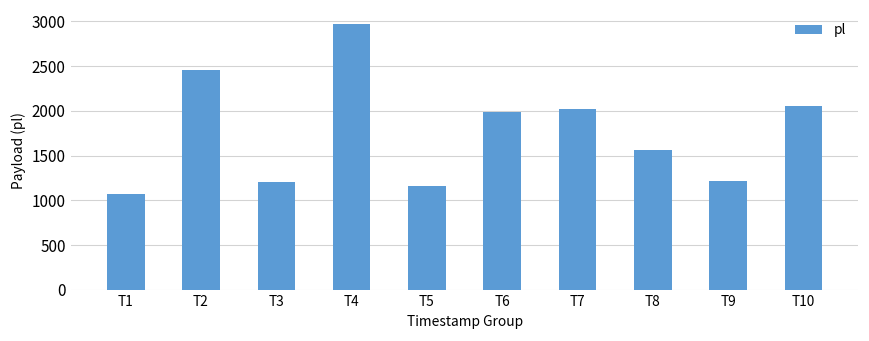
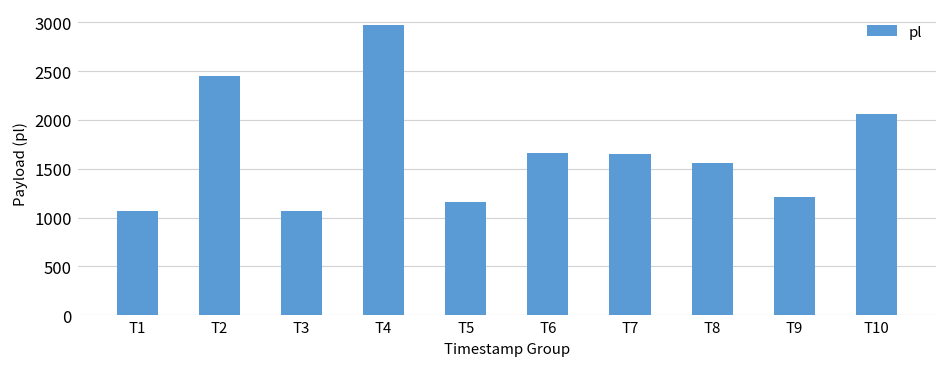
  {
    "T1": 1100,
    "T2": 2500,
-   "T3": 1200,
+   "T3": 1100,
    "T4": 3000,
    "T5": 1200,
-   "T6": 2000,
-   "T7": 2000,
+   "T6": 1700,
+   "T7": 1700,
    "T8": 1600,
    "T9": 1200,
    "T10": 2100
  }
